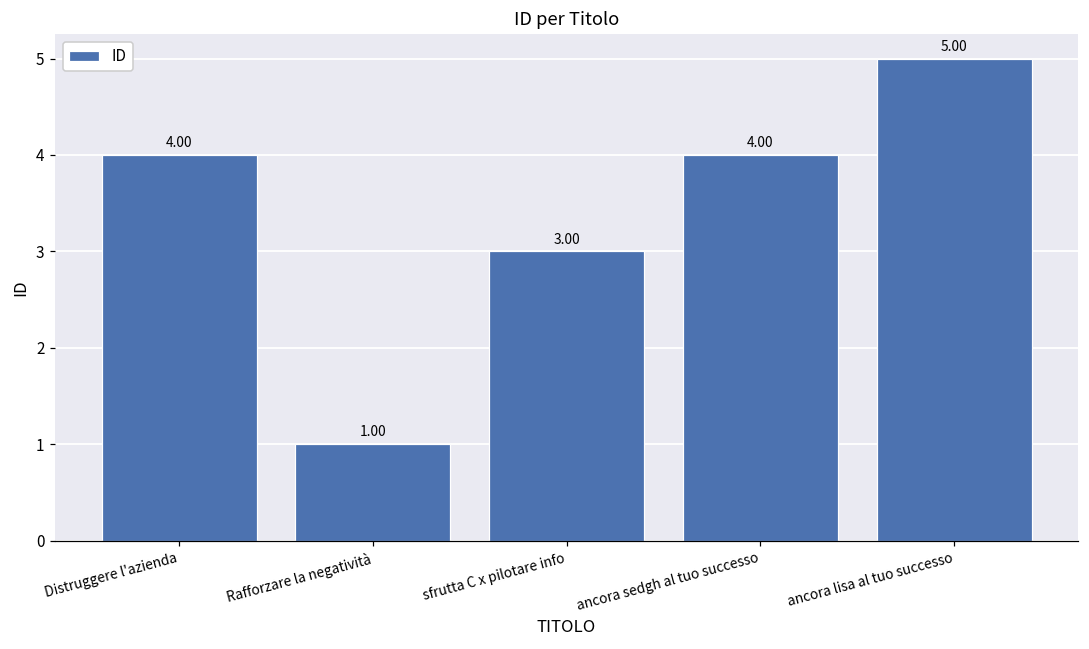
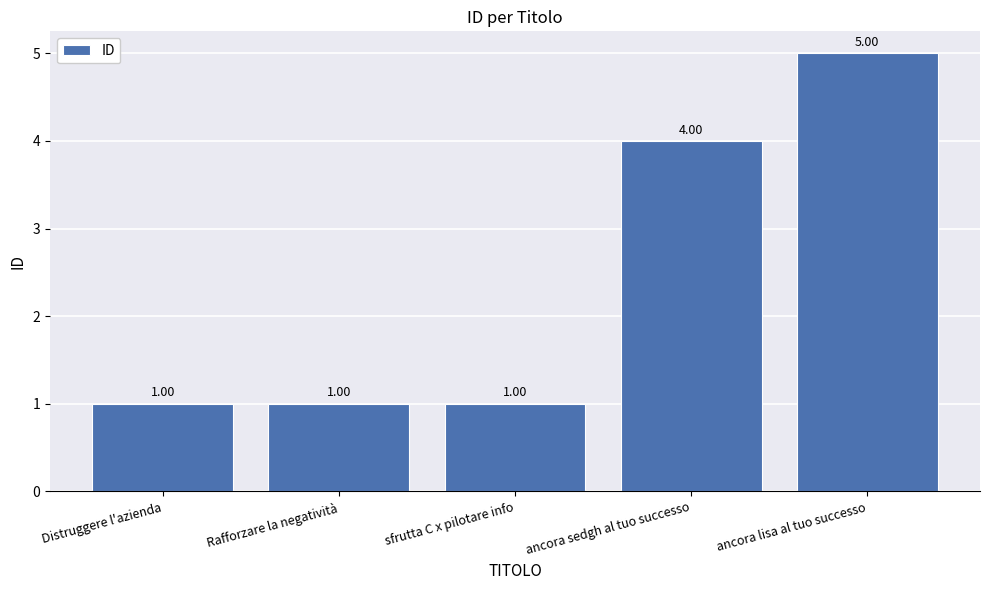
  {
-   "Distruggere l'azienda": 4.00,
+   "Distruggere l'azienda": 1.00,
    "Rafforzare la negatività": 1.00,
-   "sfrutta C x pilotare info": 3.00,
+   "sfrutta C x pilotare info": 1.00,
    "ancora sedgh al tuo successo": 4.00,
    "ancora lisa al tuo successo": 5.00
  }
